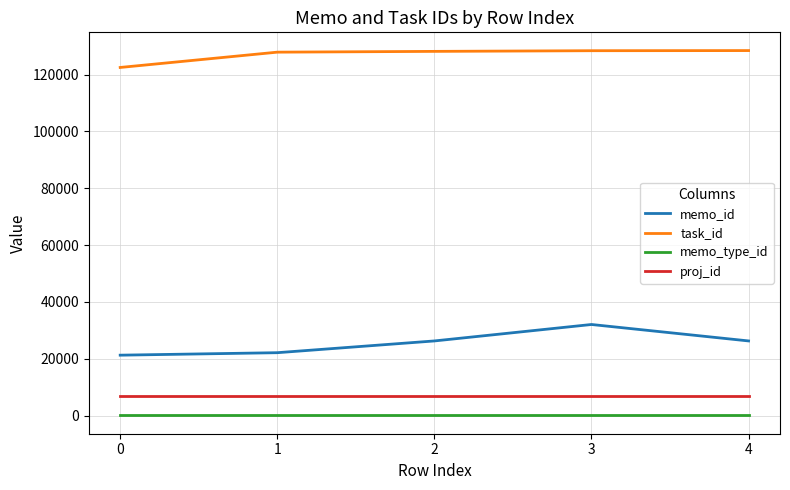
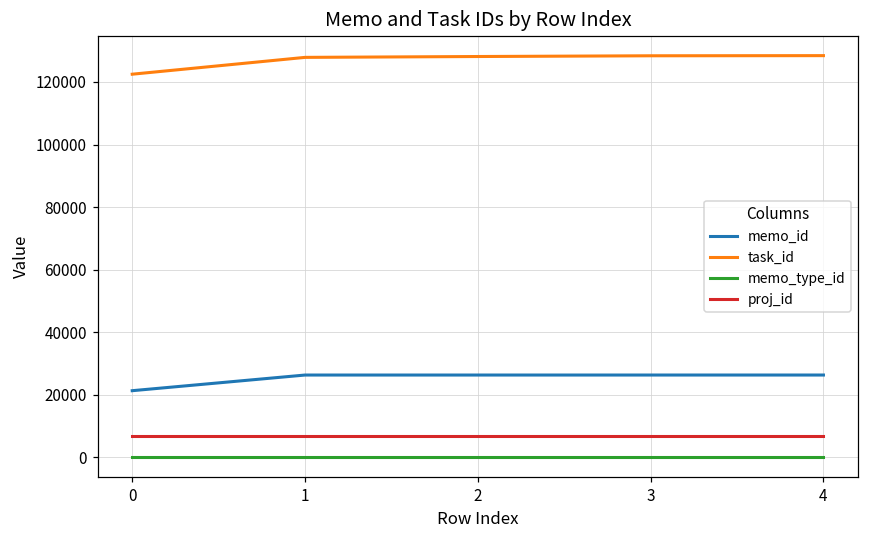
  {
    "memo_id": {
      "0": 21000,
-     "1": 22000,
+     "1": 26000,
      "2": 26000,
-     "3": 32000,
+     "3": 26000,
      "4": 26000
    },
    "task_id": {
      "0": 122000,
      "1": 128000,
      "2": 128000,
      "3": 128000,
      "4": 128000
    },
    "memo_type_id": {
      "0": 0,
      "1": 0,
      "2": 0,
      "3": 0,
      "4": 0
    },
    "proj_id": {
      "0": 7000,
      "1": 7000,
      "2": 7000,
      "3": 7000,
      "4": 7000
    }
  }
